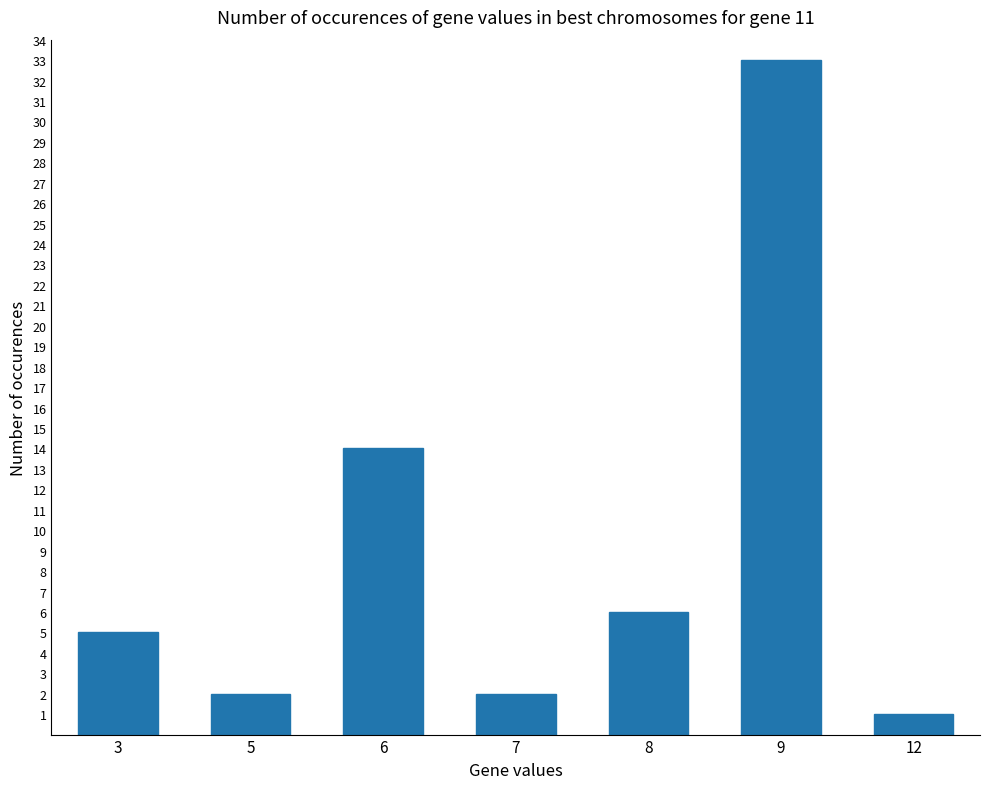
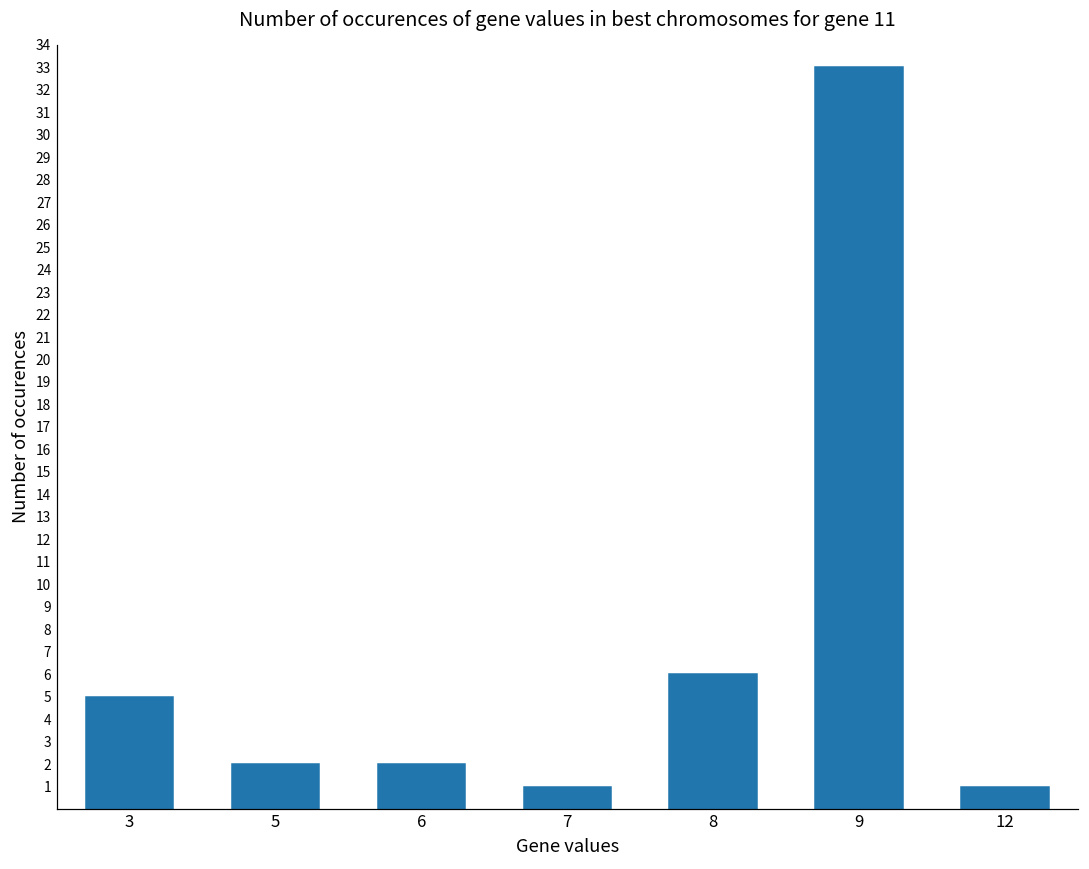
  {
    "3": 5,
    "5": 2,
-   "6": 14,
-   "7": 2,
+   "6": 2,
+   "7": 1,
    "8": 6,
    "9": 33,
    "12": 1
  }
